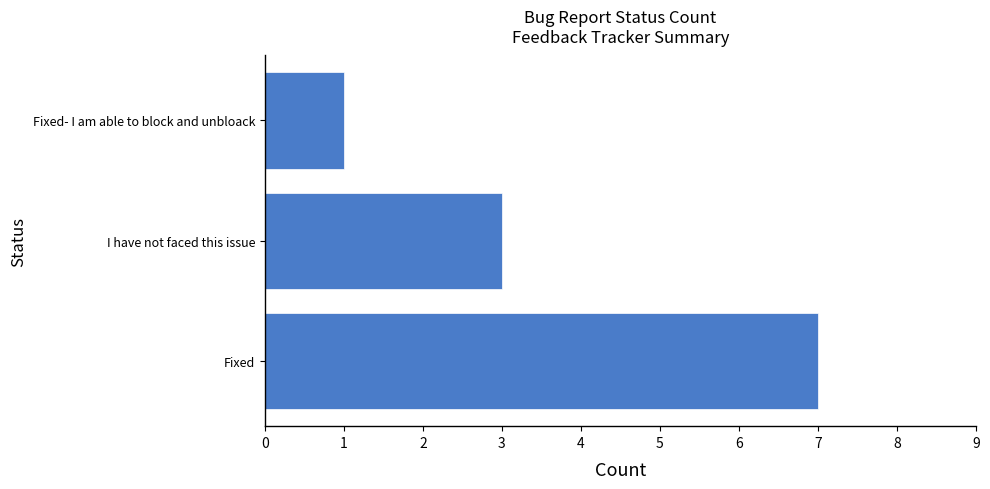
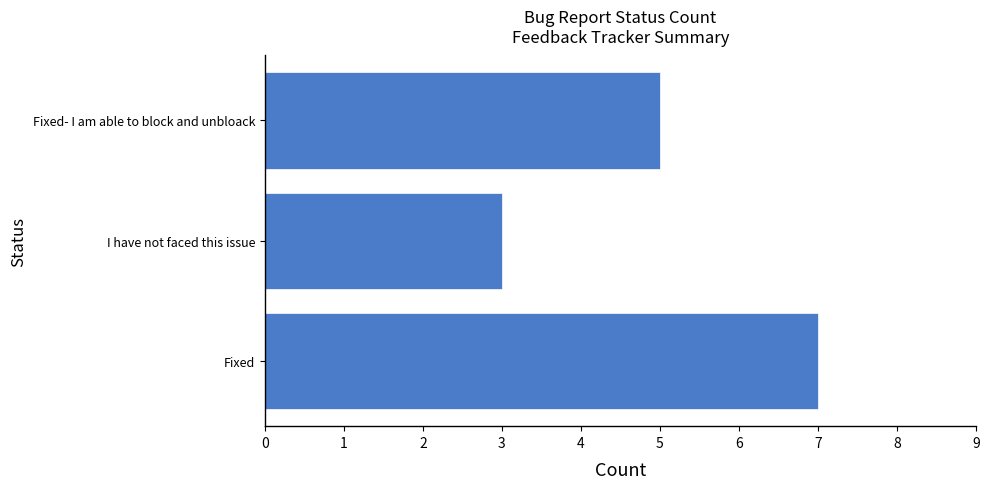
  {
-   "Fixed- I am able to block and unbloack": 1,
+   "Fixed- I am able to block and unbloack": 5,
    "I have not faced this issue": 3,
    "Fixed": 7
  }
